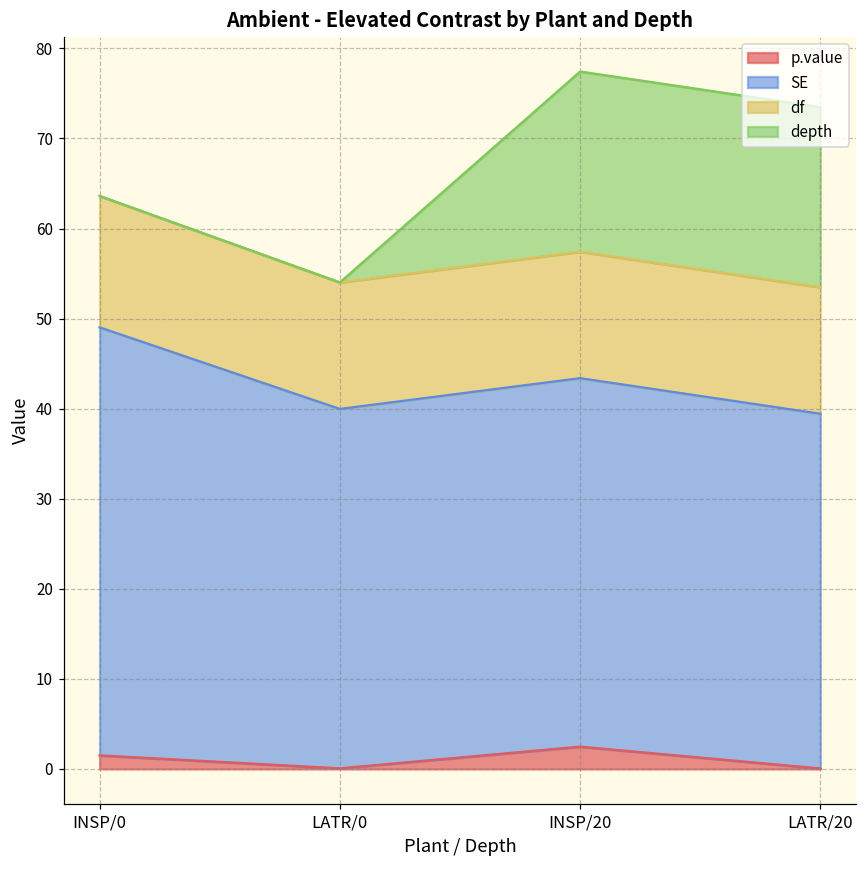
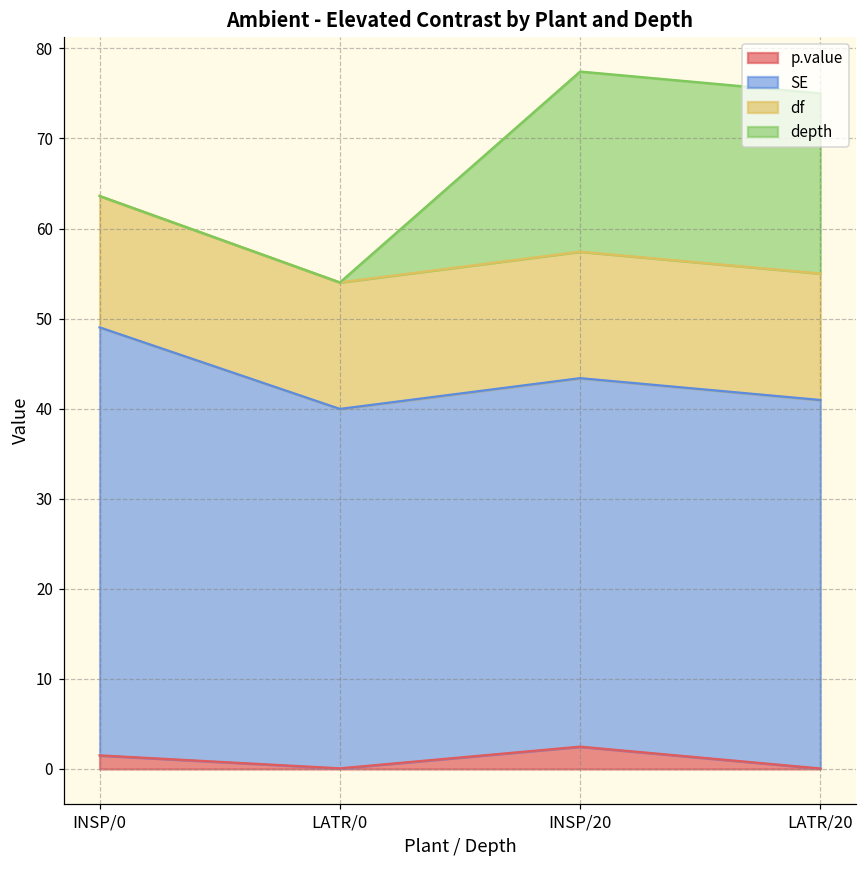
  {
    "p.value": {
      "INSP/0": 2,
      "LATR/0": 0,
      "INSP/20": 2,
      "LATR/20": 0
    },
    "SE": {
      "INSP/0": 48,
      "LATR/0": 40,
      "INSP/20": 41,
-     "LATR/20": 39
+     "LATR/20": 41
    },
    "df": {
      "INSP/20": 14,
      "LATR/20": 14
    },
    "depth": {
      "INSP/20": 20
    }
  }
